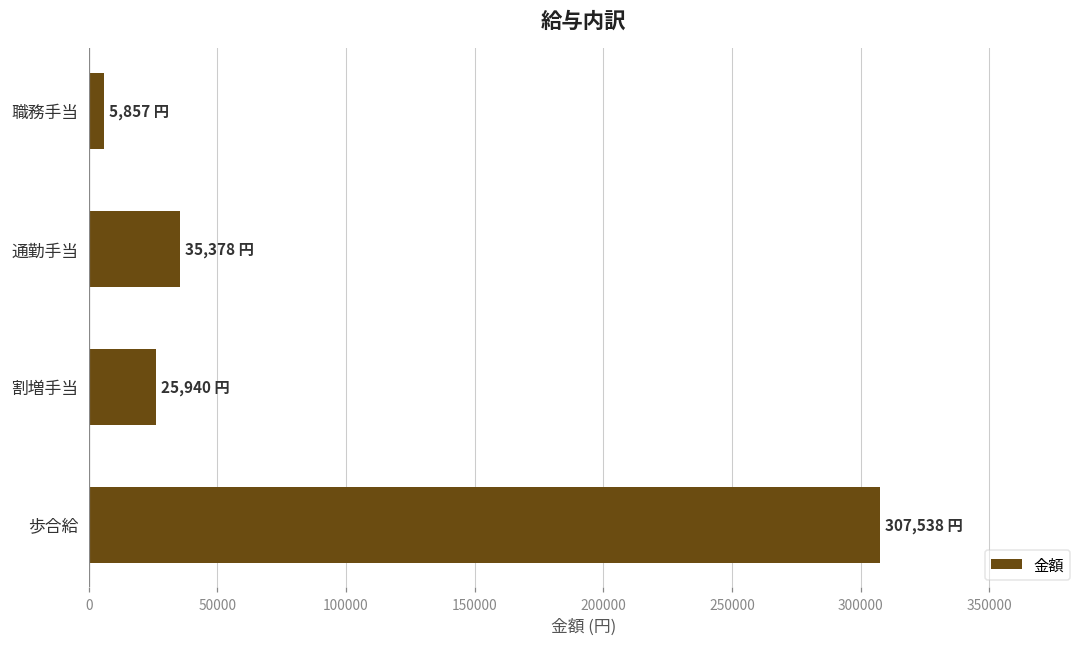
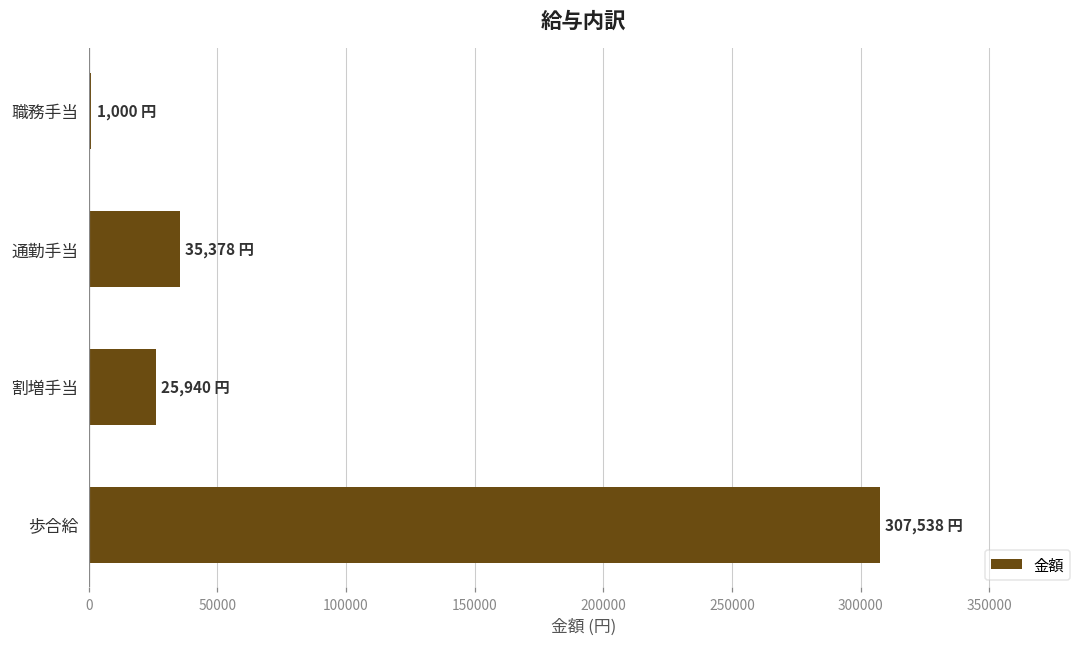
  {
-   "職務手当": "5,857",
+   "職務手当": "1,000",
    "通勤手当": "35,378",
    "割増手当": "25,940",
    "歩合給": "307,538"
  }
